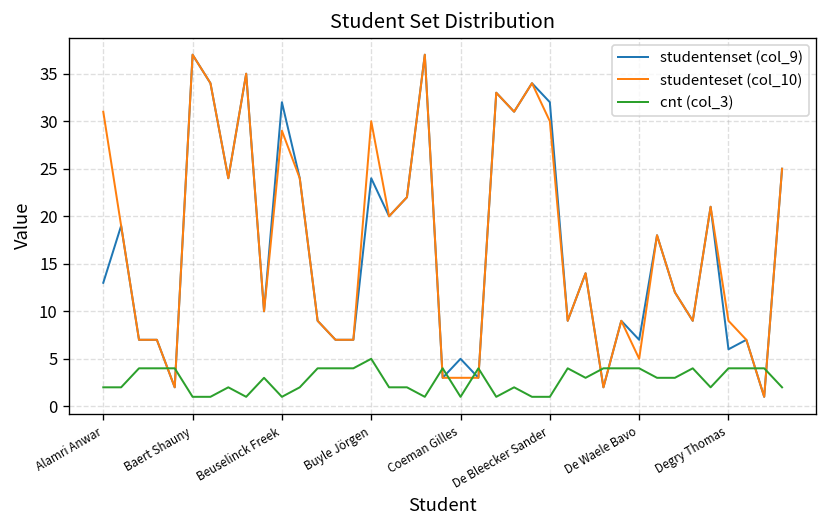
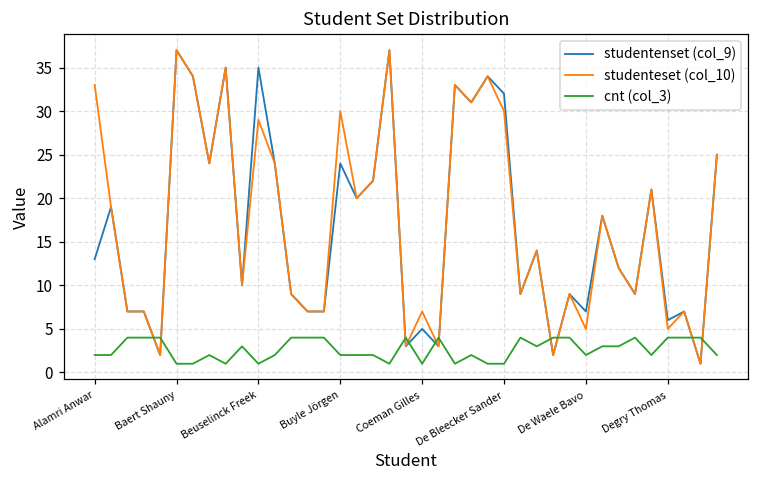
  {
    "studentenset (col_9)": {
      "Alamri Anwar": 13,
-     "Beuselinck Freek": 32,
+     "Beuselinck Freek": 35,
      "Buyle Jörgen": 24,
      "Coeman Gilles": 5,
      "De Bleecker Sander": 32,
      "De Waele Bavo": 7,
      "Degry Thomas": 6
    },
    "studenteset (col_10)": {
-     "Alamri Anwar": 31,
+     "Alamri Anwar": 33,
      "Beuselinck Freek": 29,
      "Buyle Jörgen": 30,
-     "Coeman Gilles": 3,
+     "Coeman Gilles": 7,
      "De Bleecker Sander": 30,
      "De Waele Bavo": 5,
-     "Degry Thomas": 9
+     "Degry Thomas": 5
    },
    "cnt (col_3)": {
      "Alamri Anwar": 2,
      "Baert Shauny": 1,
      "Beuselinck Freek": 1,
-     "Buyle Jörgen": 5,
+     "Buyle Jörgen": 2,
      "Coeman Gilles": 1,
      "De Bleecker Sander": 1,
-     "De Waele Bavo": 4,
+     "De Waele Bavo": 2,
      "Degry Thomas": 4
    }
  }
